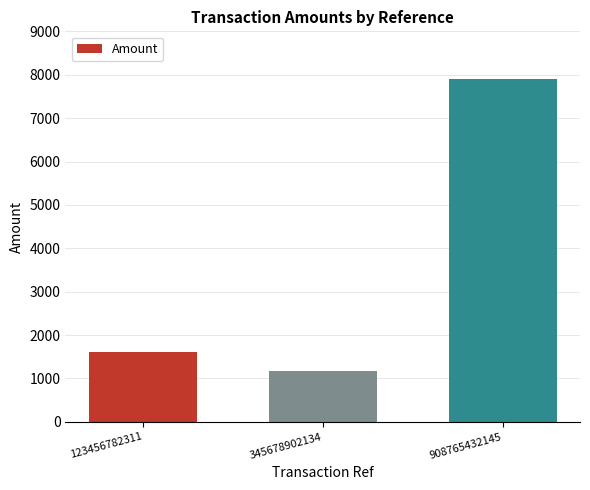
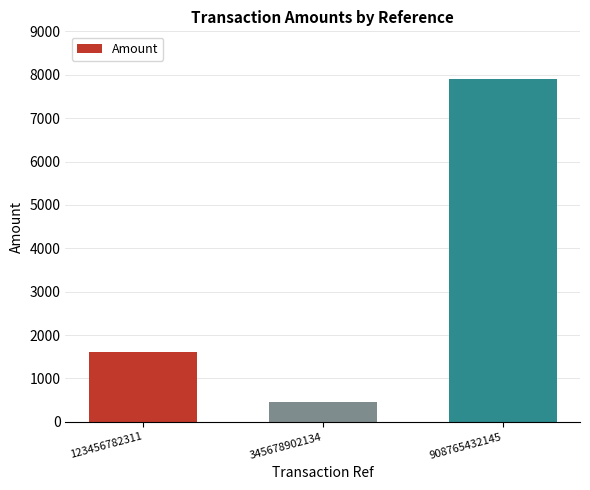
  {
    "123456782311": 1600,
-   "345678902134": 1200,
+   "345678902134": 500,
    "908765432145": 7900
  }
